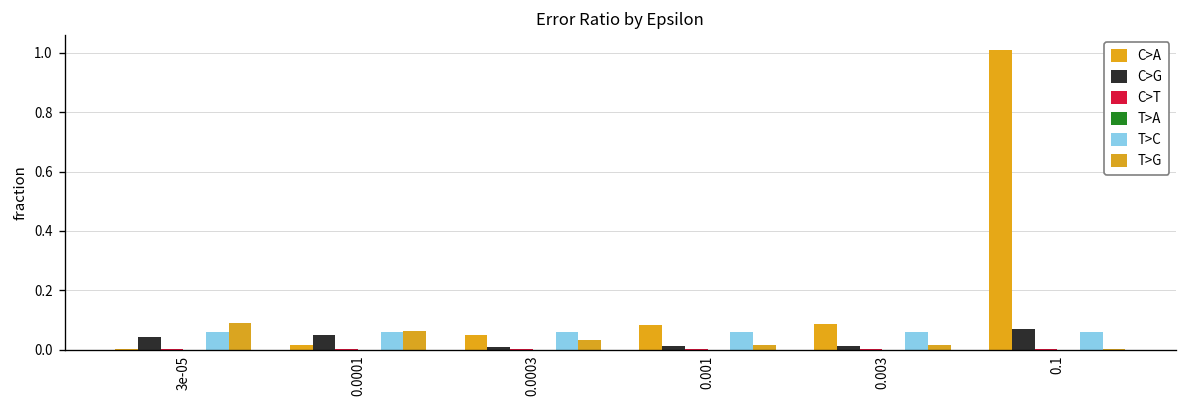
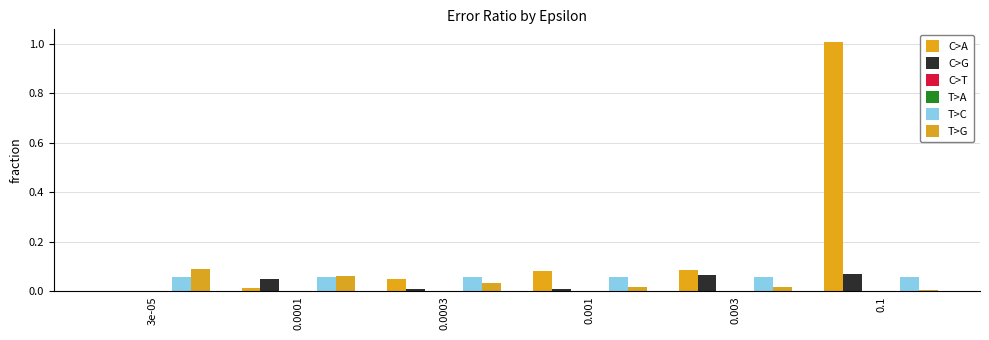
  {
    "C>G": {
-     "3e-05": 0.04,
+     "3e-05": 0.00,
      "0.0001": 0.05,
      "0.001": 0.01,
-     "0.003": 0.01,
+     "0.003": 0.07,
      "0.1": 0.07
    },
    "T>C": {
      "3e-05": 0.06,
      "0.0001": 0.06,
      "0.0003": 0.06,
      "0.001": 0.06,
      "0.003": 0.06,
      "0.1": 0.06
    }
  }
